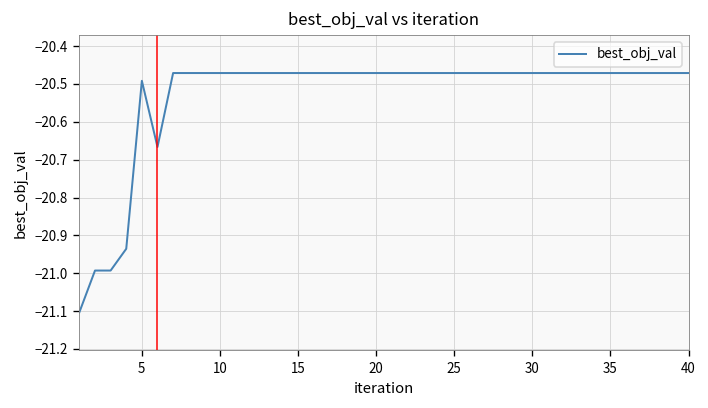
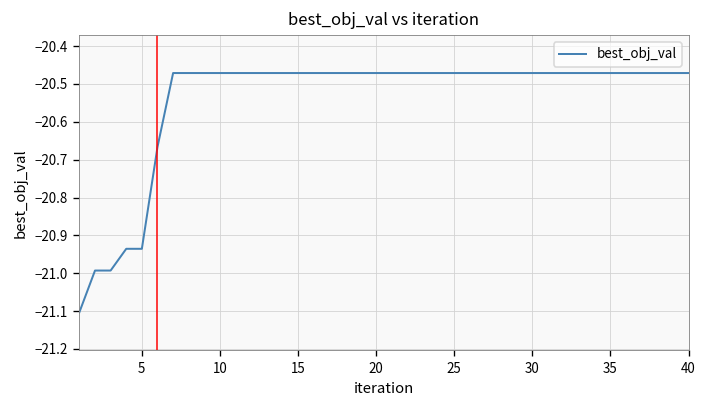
  {
-   "5": -20.49,
+   "5": -20.94,
    "10": -20.47,
    "15": -20.47,
    "20": -20.47,
    "25": -20.47,
    "30": -20.47,
    "35": -20.47,
    "40": -20.47
  }
